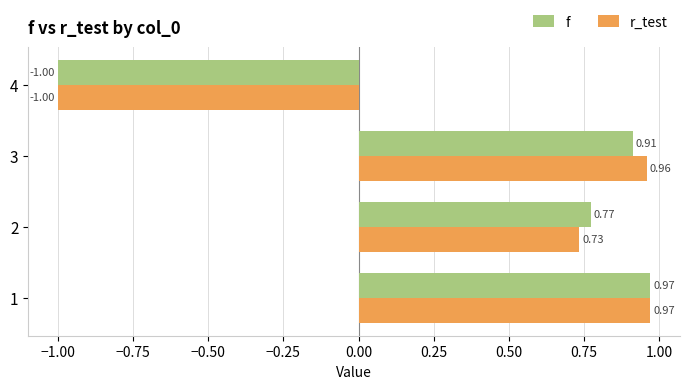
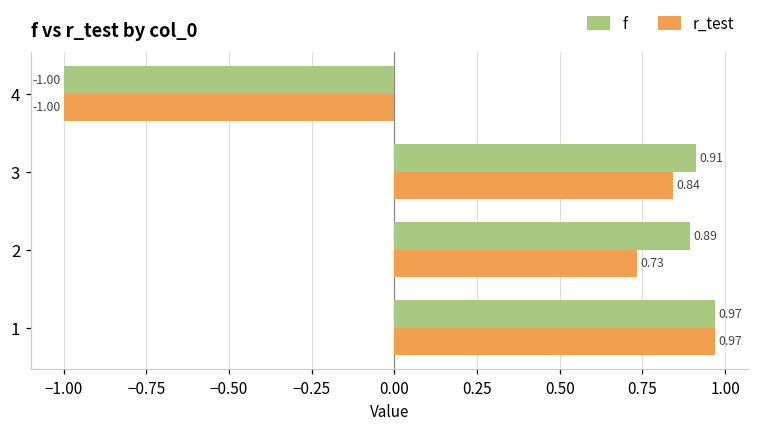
  {
    "f": {
      "4": -1.00,
      "3": 0.91,
-     "2": 0.77,
+     "2": 0.89,
      "1": 0.97
    },
    "r_test": {
      "4": -1.00,
-     "3": 0.96,
+     "3": 0.84,
      "2": 0.73,
      "1": 0.97
    }
  }
